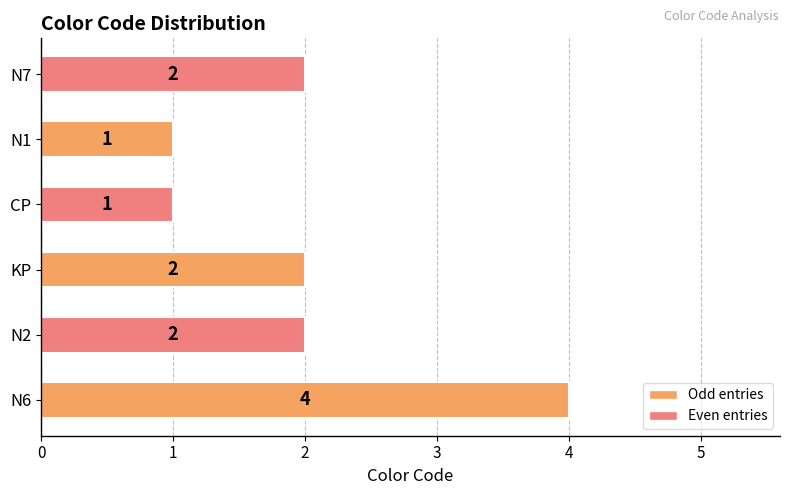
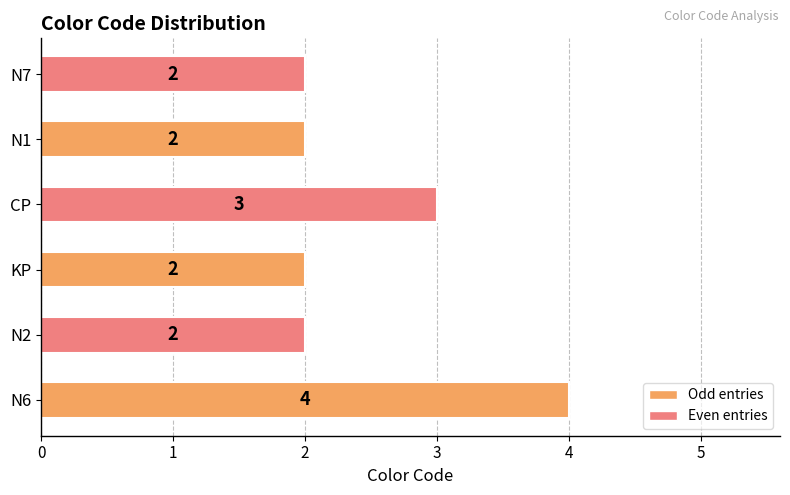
  {
    "N7": 2,
-   "N1": 1,
-   "CP": 1,
+   "N1": 2,
+   "CP": 3,
    "KP": 2,
    "N2": 2,
    "N6": 4
  }
